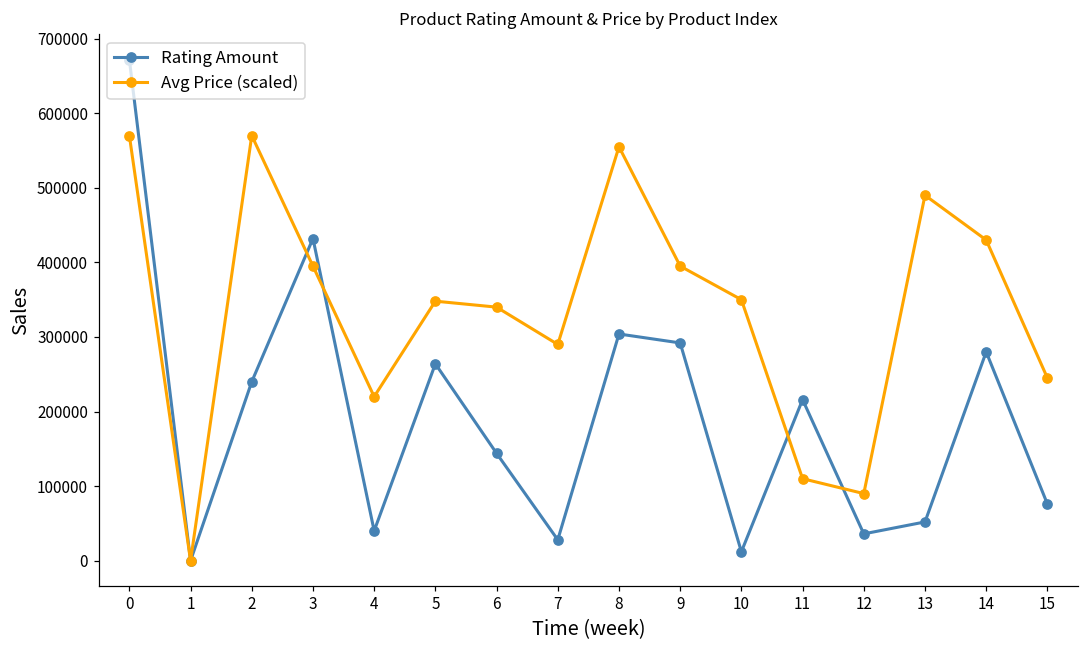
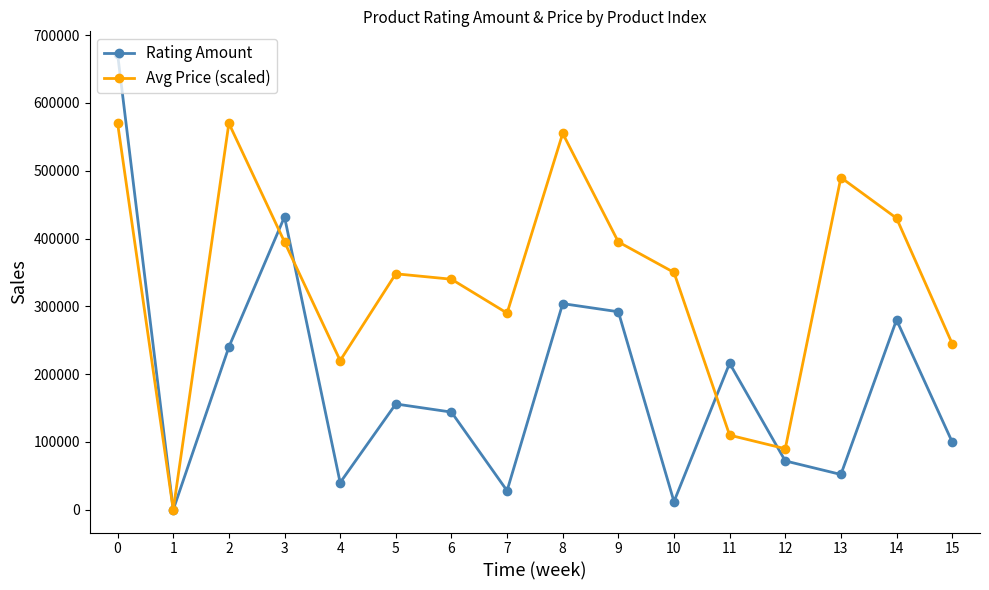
  {
    "Rating Amount": {
      "2": 240000,
      "3": 430000,
      "4": 40000,
-     "5": 260000,
+     "5": 160000,
      "6": 140000,
      "7": 30000,
      "8": 300000,
      "9": 290000,
      "10": 10000,
      "11": 220000,
-     "12": 40000,
+     "12": 70000,
      "13": 50000,
      "14": 280000,
-     "15": 80000
+     "15": 100000
    },
    "Avg Price (scaled)": {
      "0": 570000,
      "2": 570000,
      "3": 400000,
      "4": 220000,
      "5": 350000,
      "6": 340000,
      "7": 290000,
      "8": 560000,
      "9": 400000,
      "10": 350000,
      "11": 110000,
      "12": 90000,
      "13": 490000,
      "14": 430000,
      "15": 250000
    }
  }
